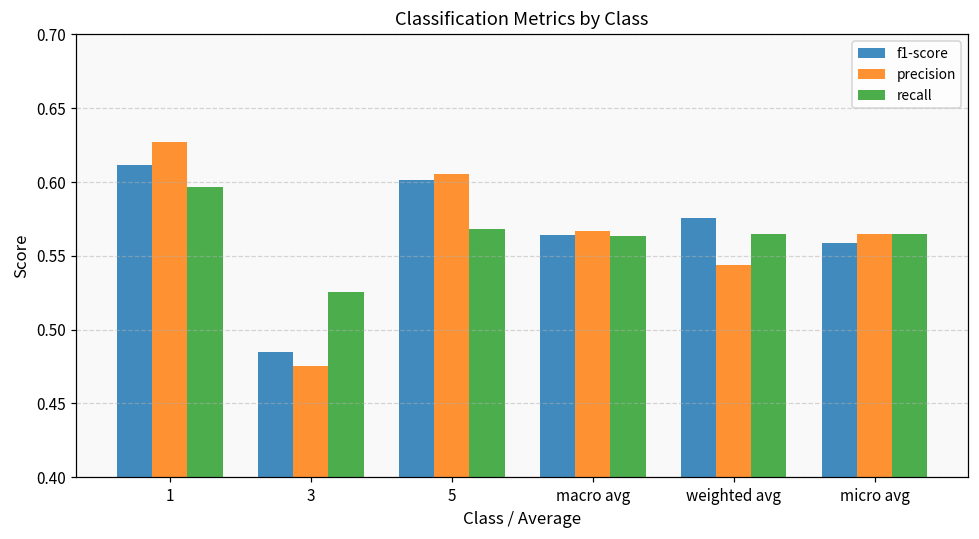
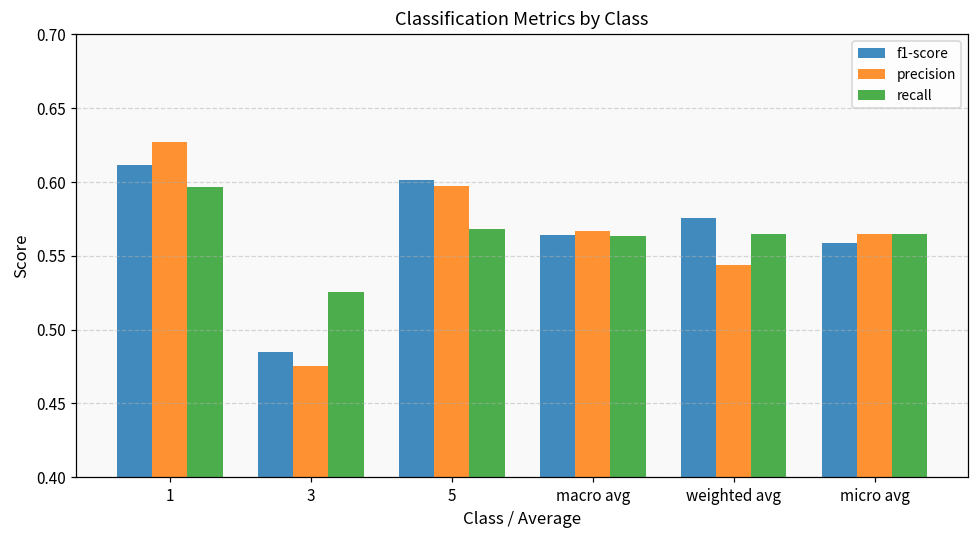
  {
    "f1-score": {
      "1": 0.612,
      "3": 0.484,
      "5": 0.601,
      "macro avg": 0.564,
      "weighted avg": 0.575,
      "micro avg": 0.558
    },
    "precision": {
      "1": 0.627,
      "3": 0.475,
-     "5": 0.605,
+     "5": 0.597,
      "macro avg": 0.567,
      "weighted avg": 0.544,
      "micro avg": 0.565
    },
    "recall": {
      "1": 0.597,
      "3": 0.525,
      "5": 0.568,
      "macro avg": 0.563,
      "weighted avg": 0.565,
      "micro avg": 0.565
    }
  }
